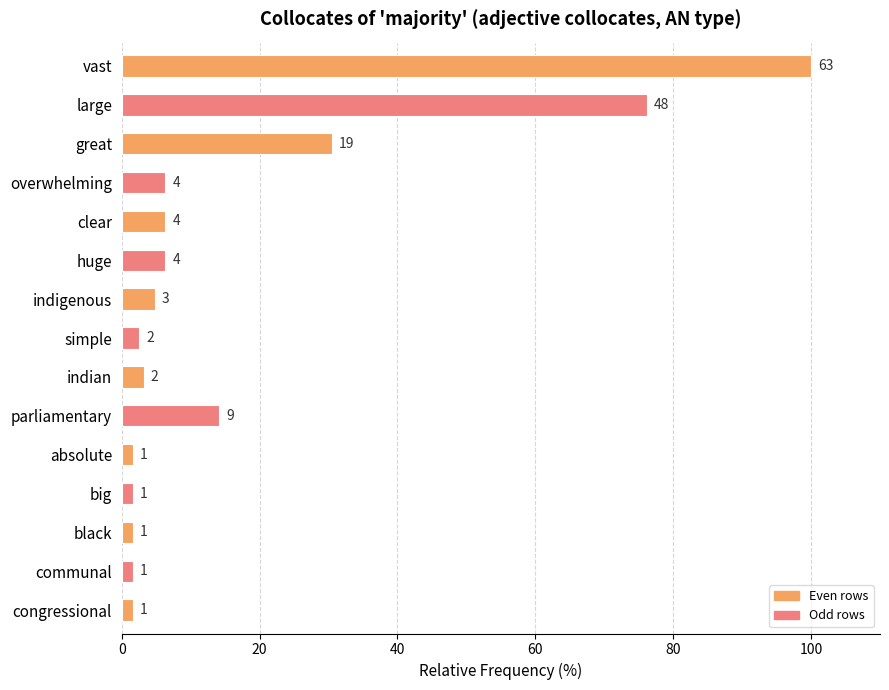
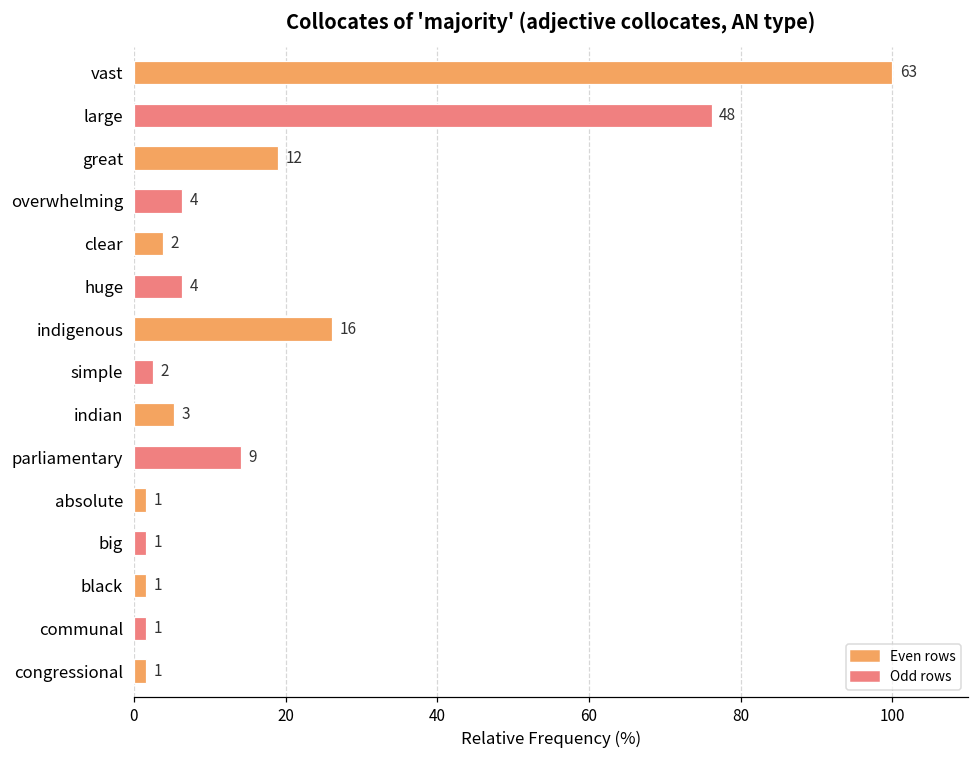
  {
-   "great": 19,
-   "clear": 4,
-   "indigenous": 3,
-   "indian": 2
+   "great": 12,
+   "clear": 2,
+   "indigenous": 16,
+   "indian": 3
  }
